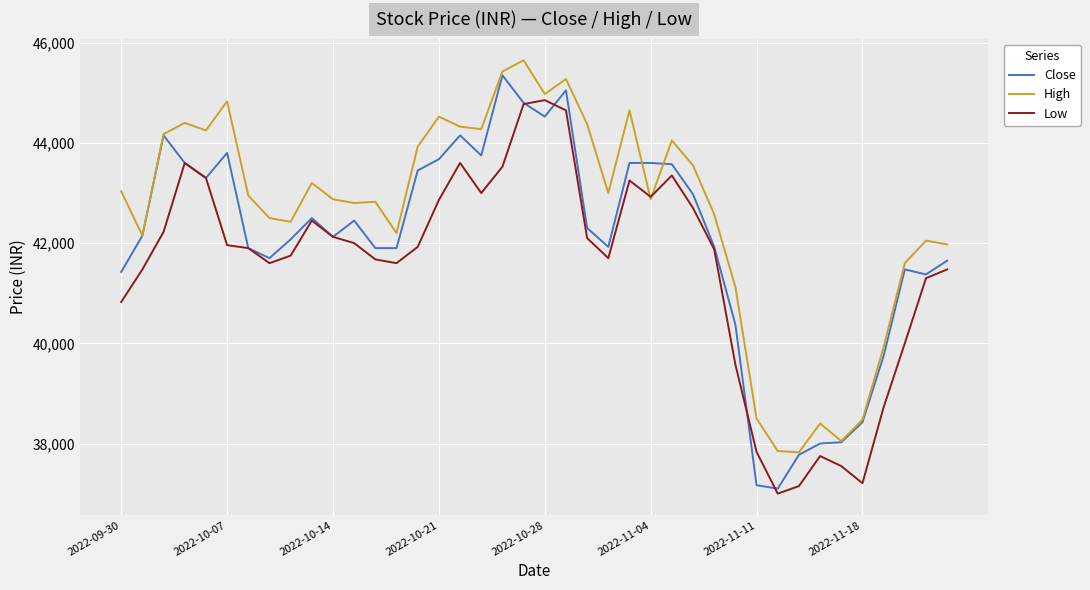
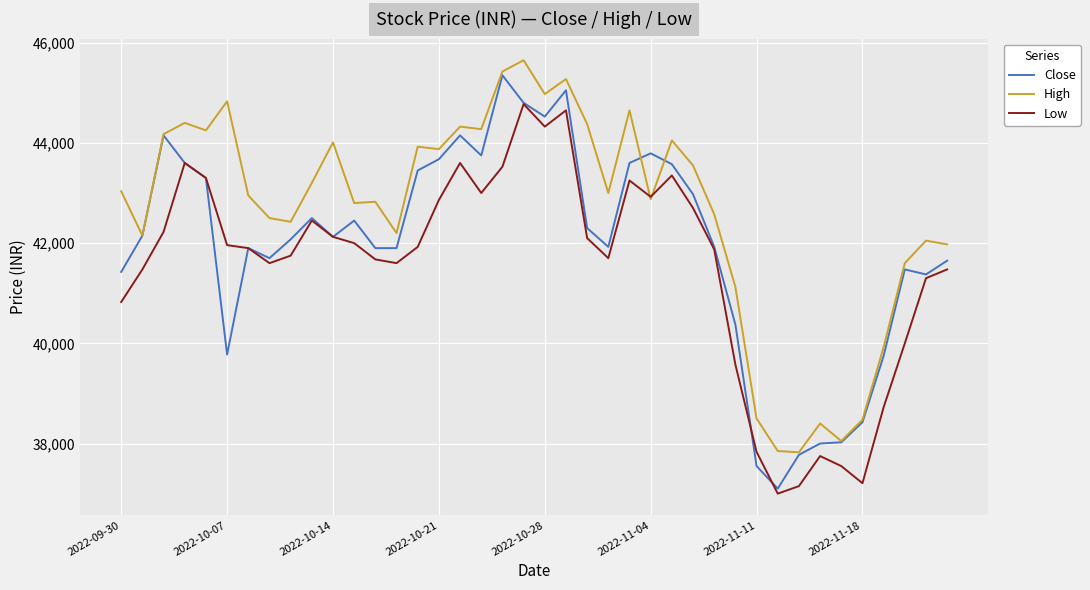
  {
    "Close": {
      "2022-09-30": "41,400",
-     "2022-10-07": "43,800",
+     "2022-10-07": "39,800",
      "2022-10-21": "43,700",
      "2022-10-28": "44,500",
-     "2022-11-04": "43,600",
-     "2022-11-11": "37,200"
+     "2022-11-04": "43,800",
+     "2022-11-11": "37,600"
    },
    "High": {
      "2022-09-30": "43,000",
      "2022-10-07": "44,800",
-     "2022-10-14": "42,900",
-     "2022-10-21": "44,500",
+     "2022-10-14": "44,000",
+     "2022-10-21": "43,900",
      "2022-10-28": "45,000",
      "2022-11-11": "38,500"
    },
    "Low": {
      "2022-09-30": "40,800",
      "2022-10-07": "42,000",
      "2022-10-21": "42,900",
-     "2022-10-28": "44,900",
+     "2022-10-28": "44,300",
      "2022-11-11": "37,800",
      "2022-11-18": "37,200"
    }
  }
